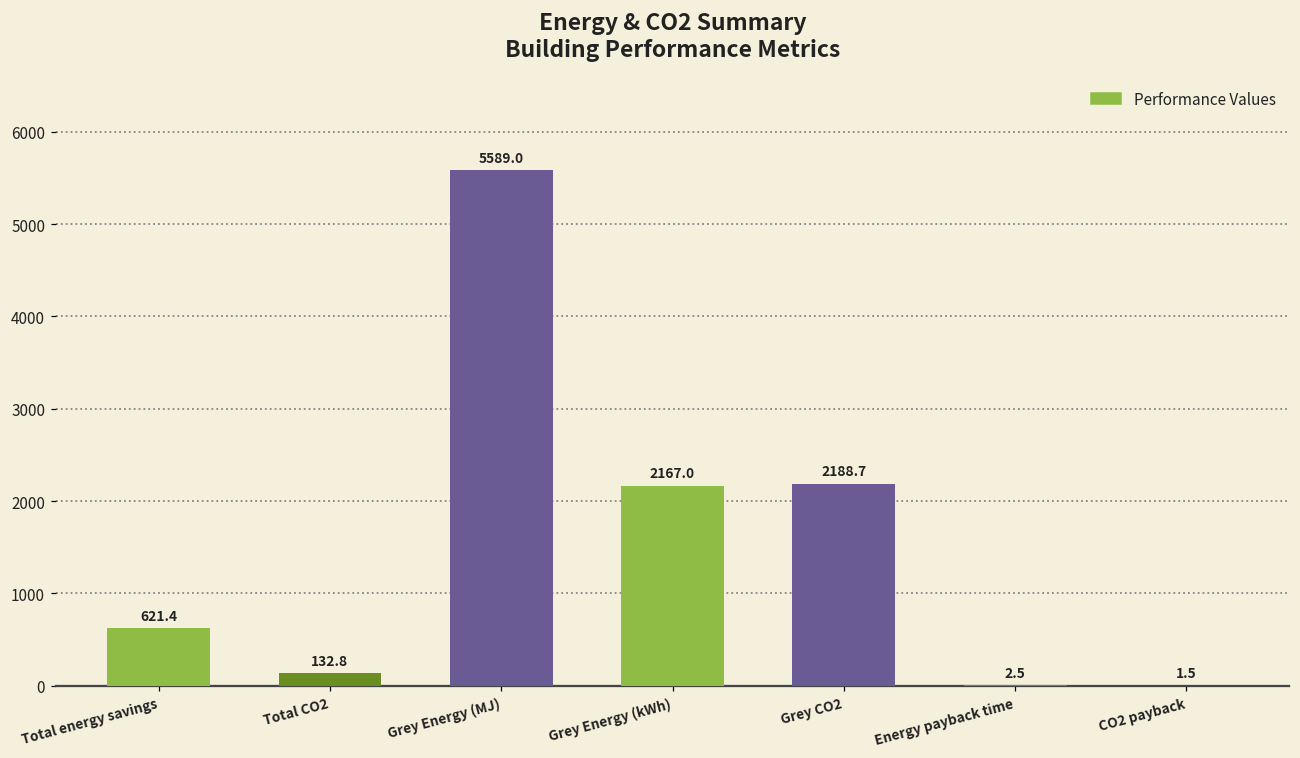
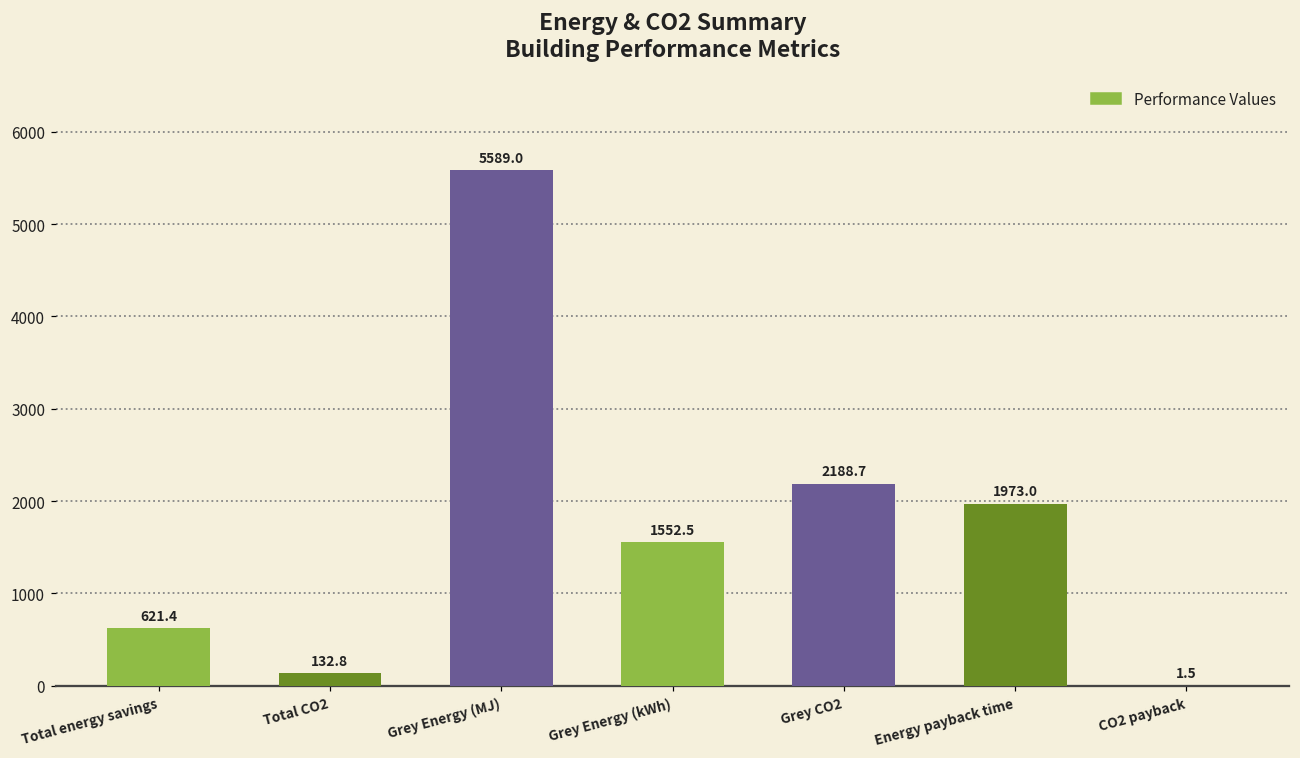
  {
    "Total energy savings": 621.4,
    "Total CO2": 132.8,
    "Grey Energy (MJ)": 5589.0,
-   "Grey Energy (kWh)": 2167.0,
+   "Grey Energy (kWh)": 1552.5,
    "Grey CO2": 2188.7,
-   "Energy payback time": 2.5,
+   "Energy payback time": 1973.0,
    "CO2 payback": 1.5
  }
